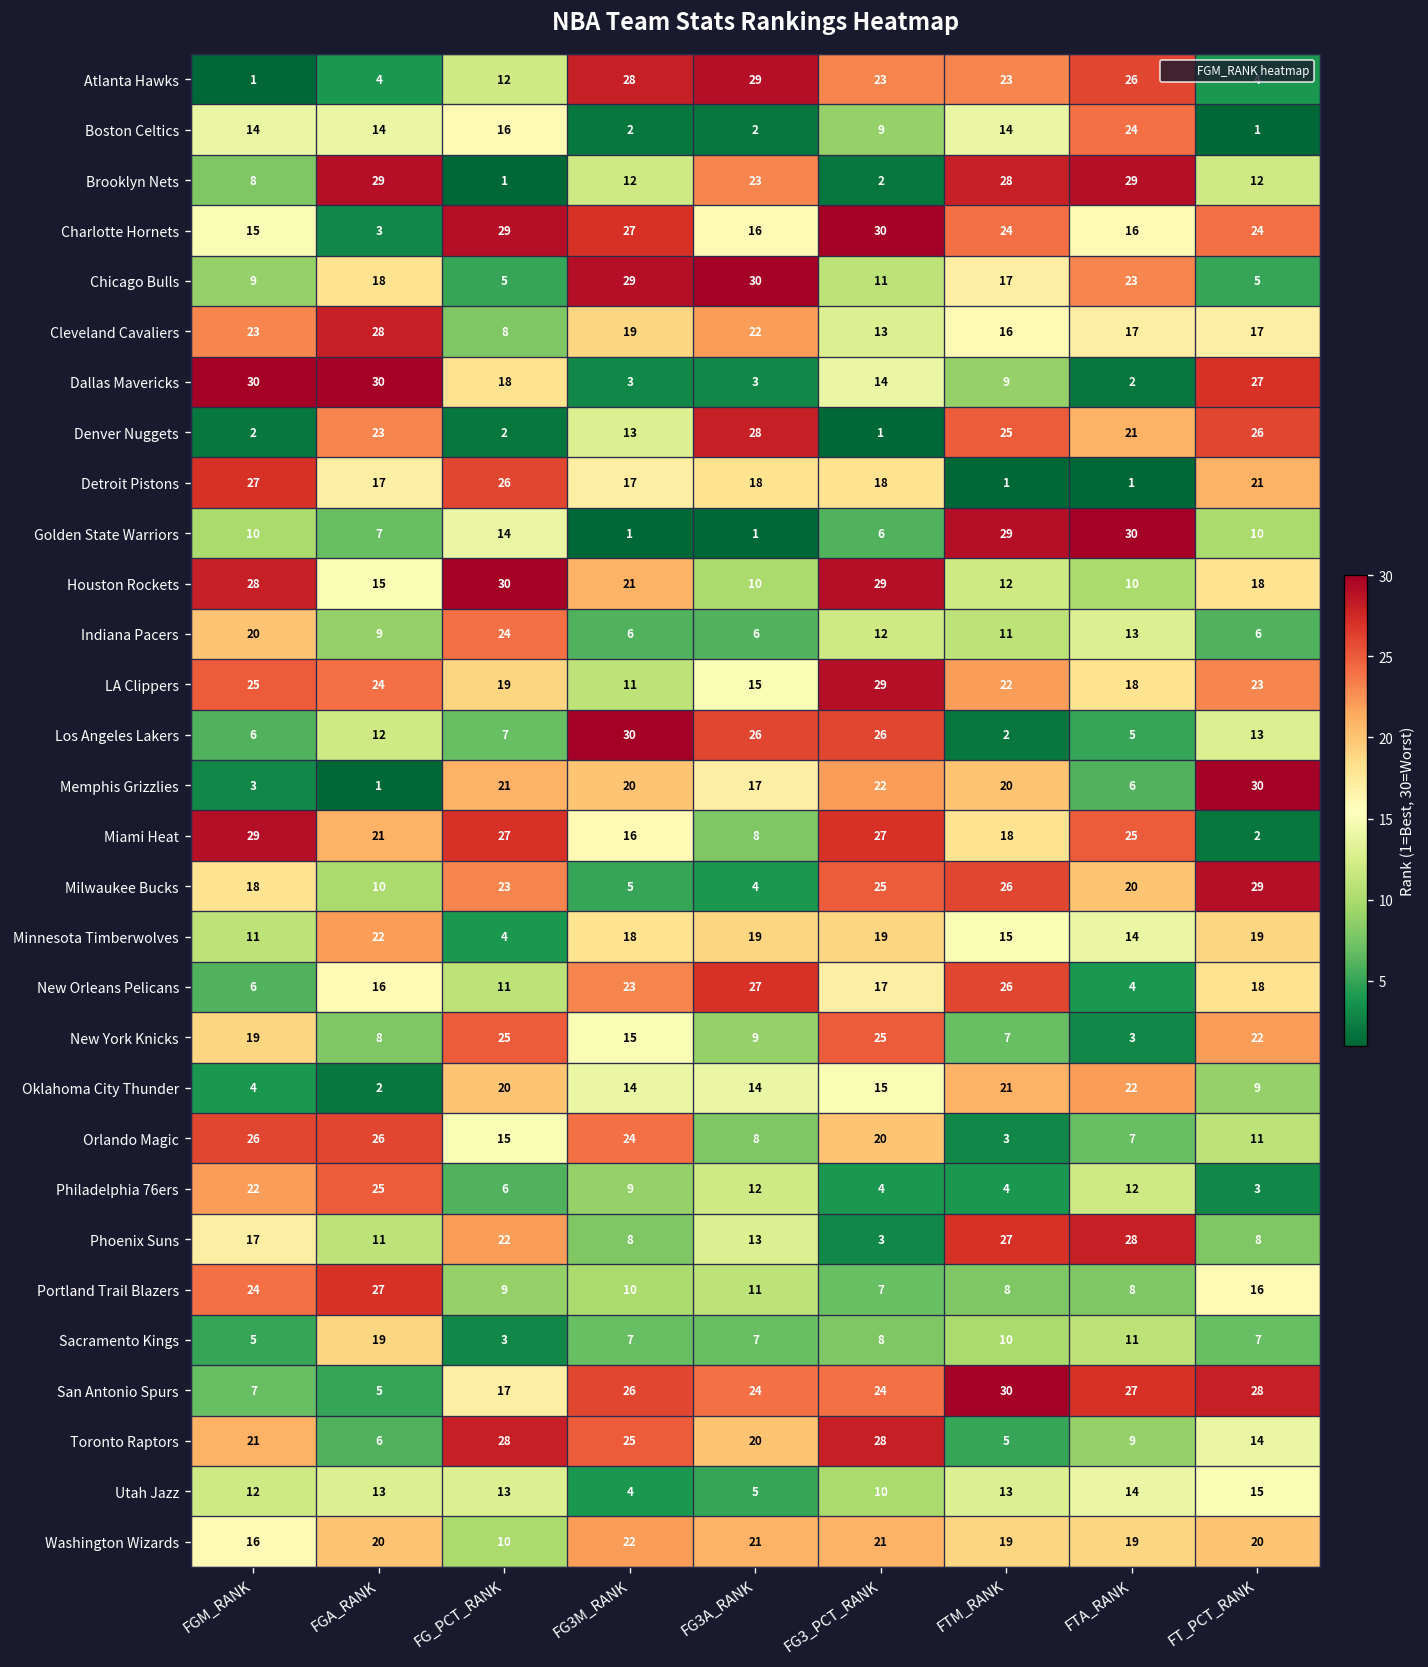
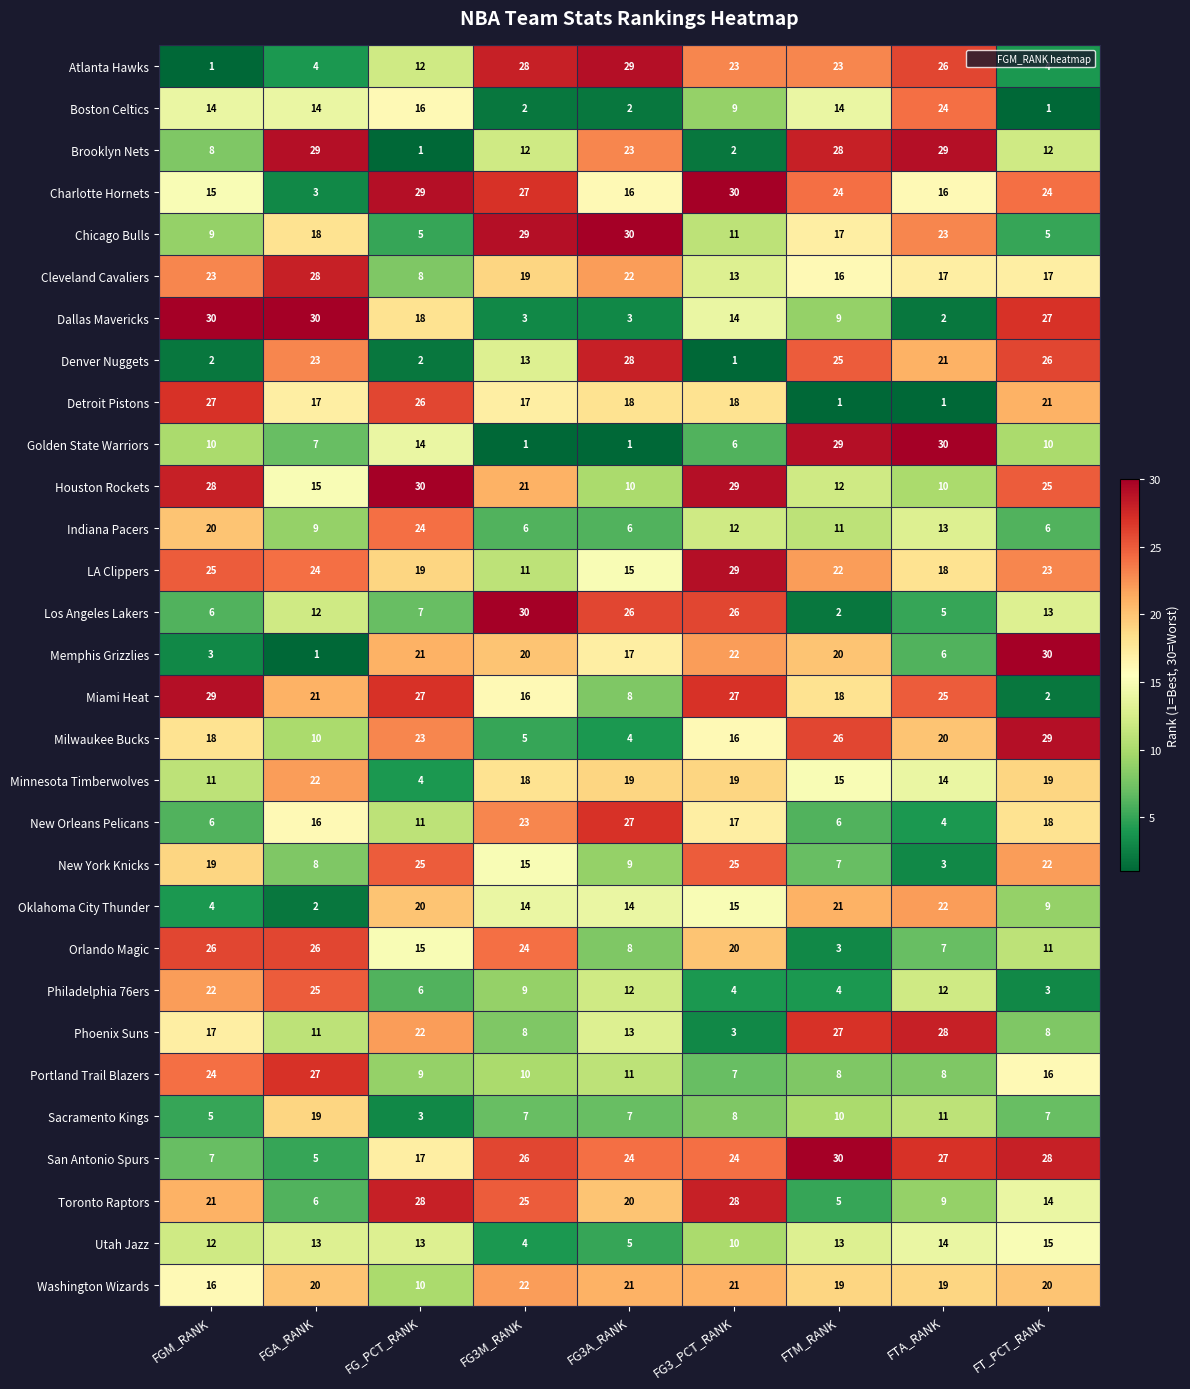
  {
    "Houston Rockets": {
      "FGM_RANK": 28,
      "FGA_RANK": 15,
      "FG_PCT_RANK": 30,
      "FG3M_RANK": 21,
      "FG3A_RANK": 10,
      "FG3_PCT_RANK": 29,
      "FTM_RANK": 12,
      "FTA_RANK": 10,
-     "FT_PCT_RANK": 18
+     "FT_PCT_RANK": 25
    },
    "Milwaukee Bucks": {
      "FGM_RANK": 18,
      "FGA_RANK": 10,
      "FG_PCT_RANK": 23,
      "FG3M_RANK": 5,
      "FG3A_RANK": 4,
-     "FG3_PCT_RANK": 25,
+     "FG3_PCT_RANK": 16,
      "FTM_RANK": 26,
      "FTA_RANK": 20,
      "FT_PCT_RANK": 29
    },
    "New Orleans Pelicans": {
      "FGM_RANK": 6,
      "FGA_RANK": 16,
      "FG_PCT_RANK": 11,
      "FG3M_RANK": 23,
      "FG3A_RANK": 27,
      "FG3_PCT_RANK": 17,
-     "FTM_RANK": 26,
+     "FTM_RANK": 6,
      "FTA_RANK": 4,
      "FT_PCT_RANK": 18
    }
  }
